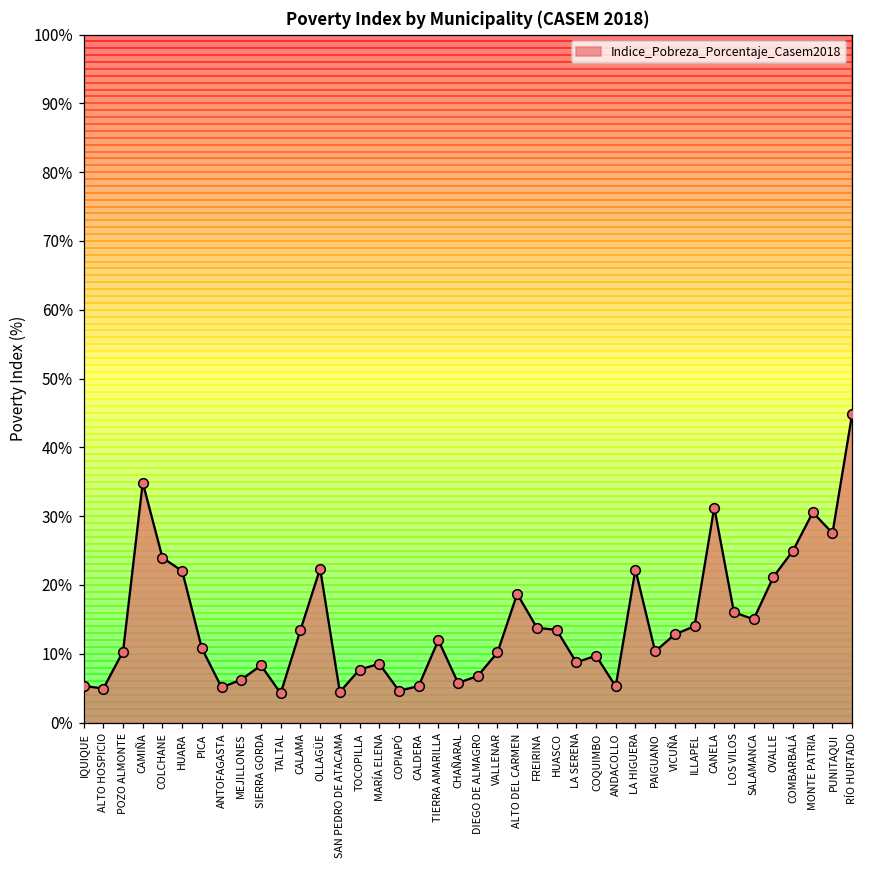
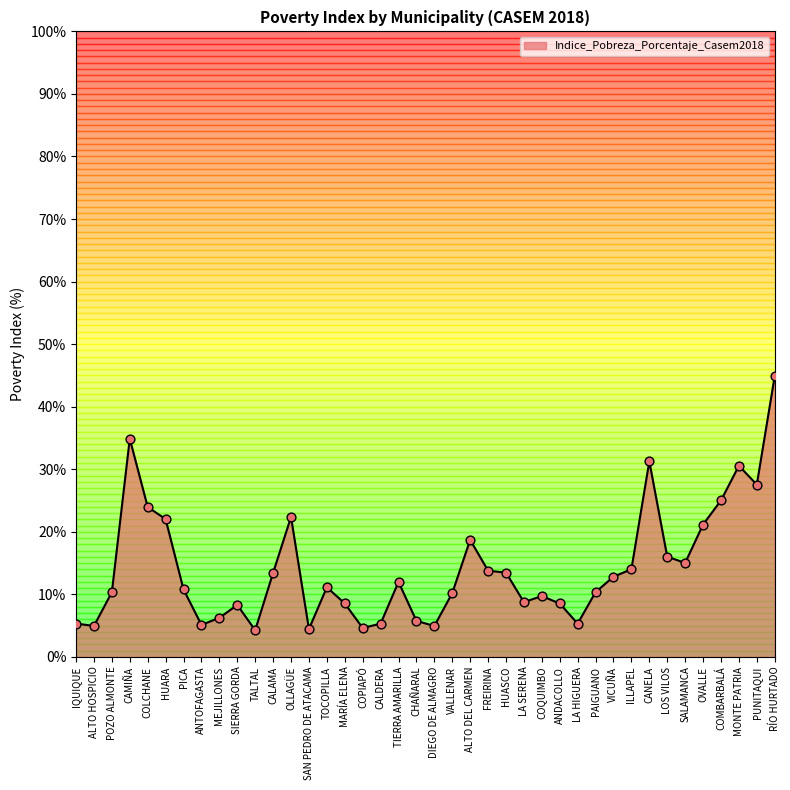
  {
    "IQUIQUE": "5%",
    "ALTO HOSPICIO": "5%",
    "POZO ALMONTE": "10%",
    "CAMIÑA": "35%",
    "COLCHANE": "24%",
    "HUARA": "22%",
    "PICA": "11%",
    "ANTOFAGASTA": "5%",
    "MEJILLONES": "6%",
    "SIERRA GORDA": "8%",
    "TALTAL": "4%",
    "CALAMA": "13%",
    "OLLAGÜE": "22%",
    "SAN PEDRO DE ATACAMA": "4%",
-   "TOCOPILLA": "8%",
+   "TOCOPILLA": "11%",
    "MARÍA ELENA": "9%",
    "COPIAPÓ": "5%",
    "CALDERA": "5%",
    "TIERRA AMARILLA": "12%",
    "CHAÑARAL": "6%",
-   "DIEGO DE ALMAGRO": "7%",
+   "DIEGO DE ALMAGRO": "5%",
    "VALLENAR": "10%",
    "ALTO DEL CARMEN": "19%",
    "FREIRINA": "14%",
    "HUASCO": "13%",
    "LA SERENA": "9%",
    "COQUIMBO": "10%",
-   "ANDACOLLO": "5%",
-   "LA HIGUERA": "22%",
+   "ANDACOLLO": "9%",
+   "LA HIGUERA": "5%",
    "PAIGUANO": "10%",
    "VICUÑA": "13%",
    "ILLAPEL": "14%",
    "CANELA": "31%",
    "LOS VILOS": "16%",
    "SALAMANCA": "15%",
    "OVALLE": "21%",
    "COMBARBALÁ": "25%",
    "MONTE PATRIA": "31%",
    "PUNITAQUI": "28%",
    "RÍO HURTADO": "45%"
  }
